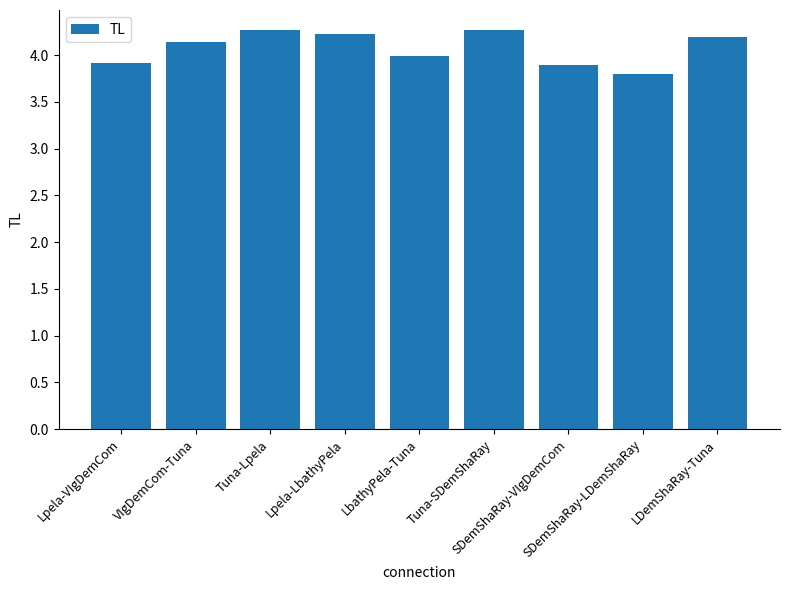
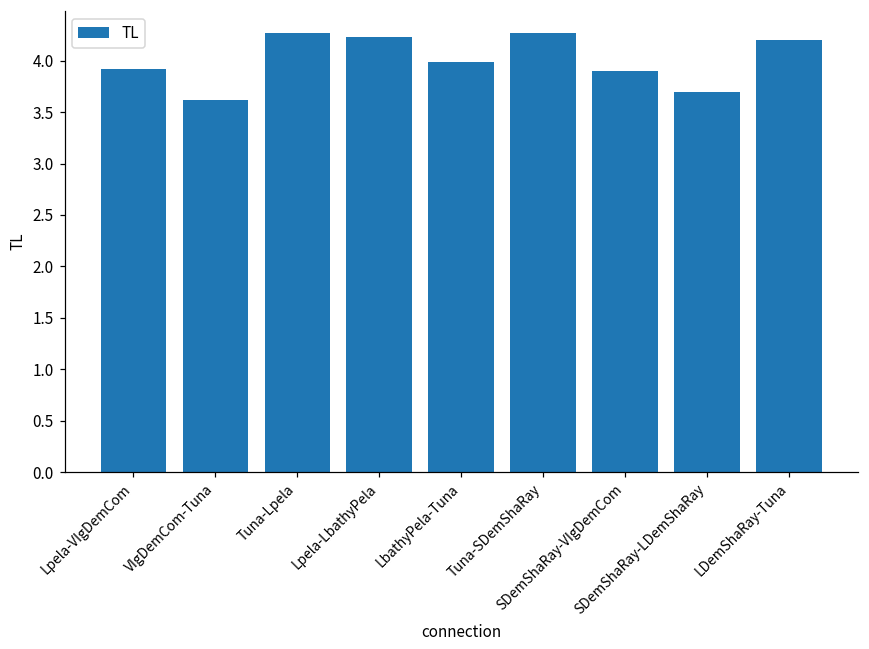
  {
    "Lpela-VIgDemCom": 3.9,
-   "VIgDemCom-Tuna": 4.1,
+   "VIgDemCom-Tuna": 3.6,
    "Tuna-Lpela": 4.3,
    "Lpela-LbathyPela": 4.2,
    "LbathyPela-Tuna": 4.0,
    "Tuna-SDemShaRay": 4.3,
    "SDemShaRay-VIgDemCom": 3.9,
-   "SDemShaRay-LDemShaRay": 3.8,
+   "SDemShaRay-LDemShaRay": 3.7,
    "LDemShaRay-Tuna": 4.2
  }
